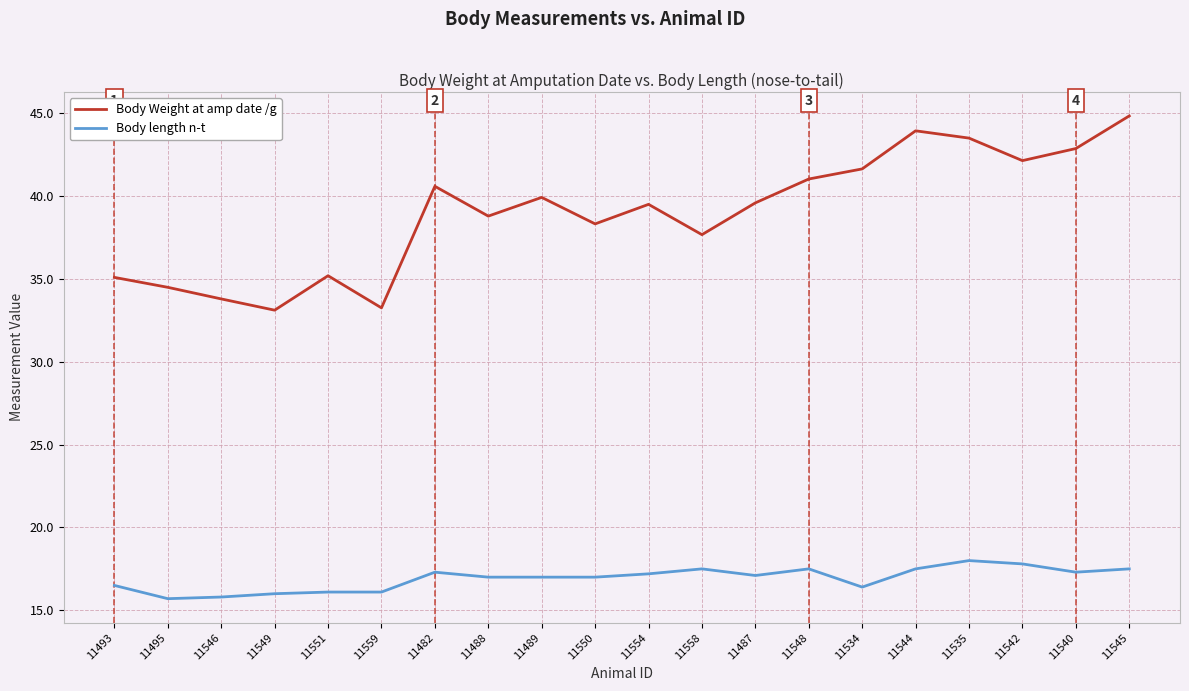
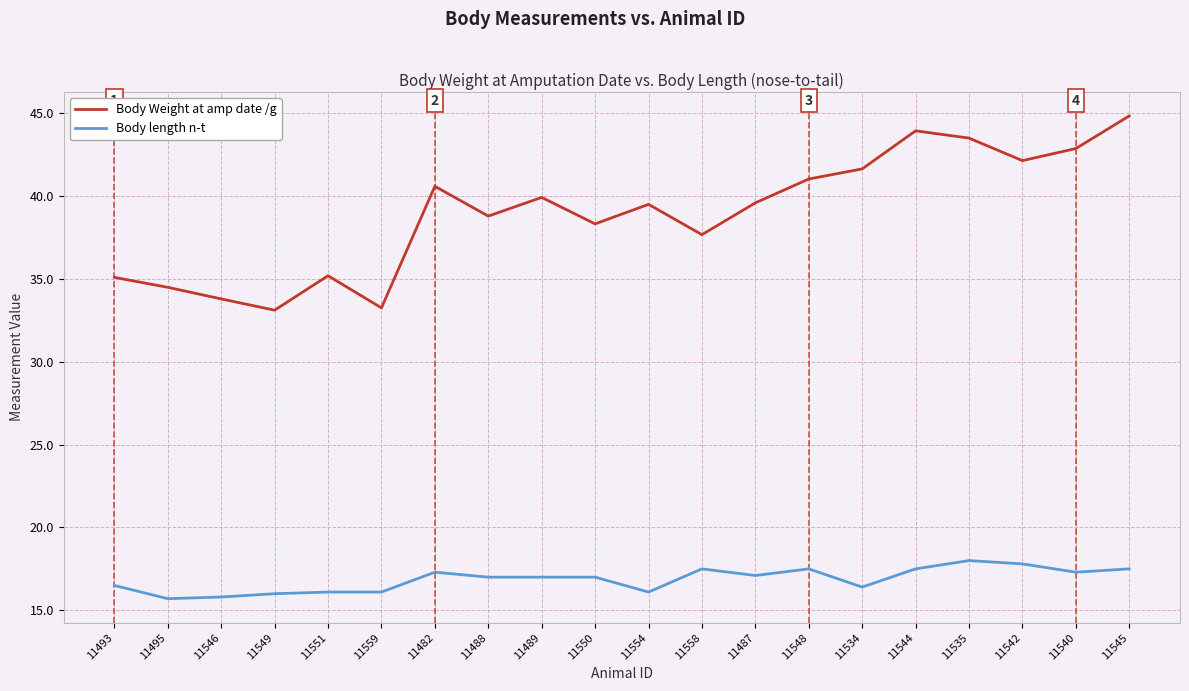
  {
    "Body Weight at amp date /g": {
      "11493": 35.1,
      "11495": 34.5,
      "11546": 33.8,
      "11549": 33.1,
      "11551": 35.2,
      "11559": 33.3,
      "11482": 40.6,
      "11488": 38.8,
      "11489": 39.9,
      "11550": 38.3,
      "11554": 39.5,
      "11558": 37.7,
      "11487": 39.6,
      "11548": 41.0,
      "11534": 41.7,
      "11544": 44.0,
      "11535": 43.5,
      "11542": 42.2,
      "11540": 42.9,
      "11545": 44.9
    },
    "Body length n-t": {
      "11493": 16.5,
      "11495": 15.7,
      "11546": 15.8,
      "11549": 16.0,
      "11551": 16.1,
      "11559": 16.1,
      "11482": 17.3,
      "11488": 17.0,
      "11489": 17.0,
      "11550": 17.0,
-     "11554": 17.2,
+     "11554": 16.1,
      "11558": 17.5,
      "11487": 17.1,
      "11548": 17.5,
      "11534": 16.4,
      "11544": 17.5,
      "11535": 18.0,
      "11542": 17.8,
      "11540": 17.3,
      "11545": 17.5
    }
  }
